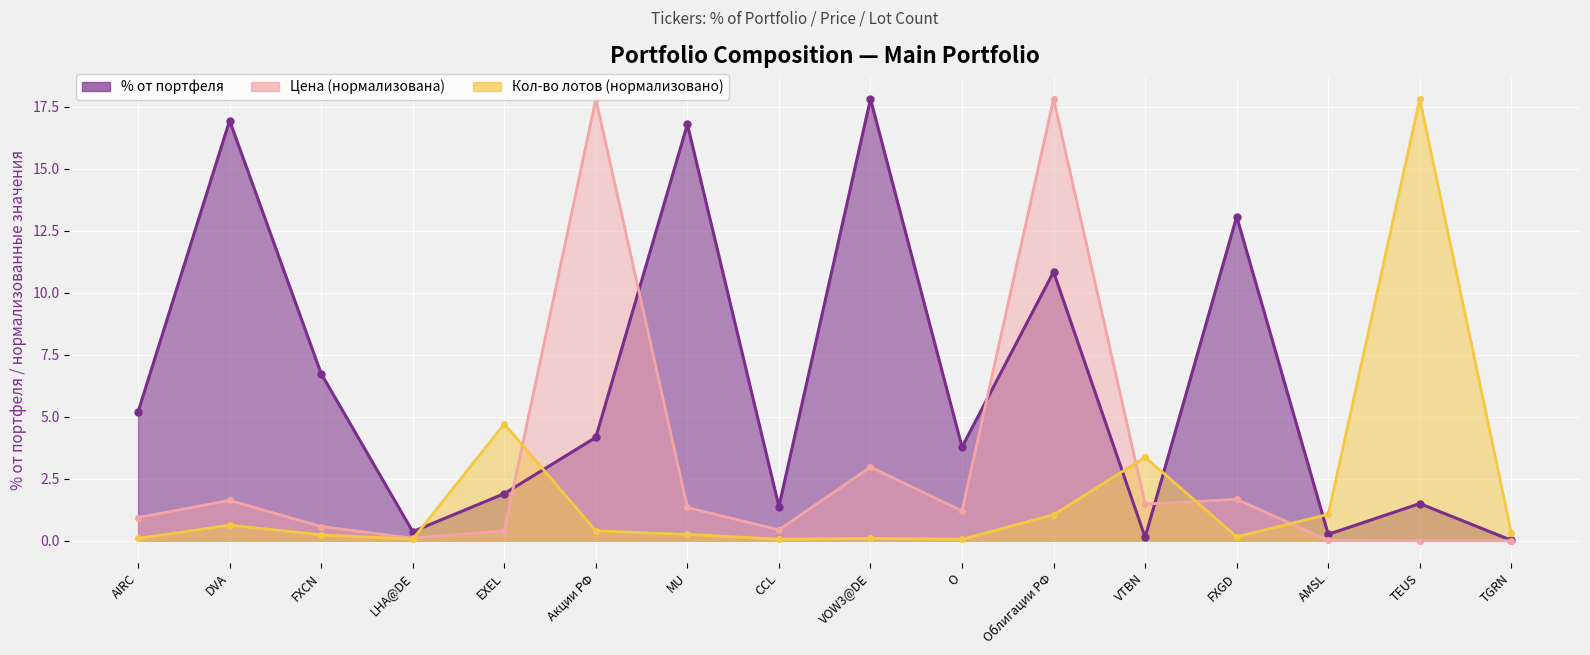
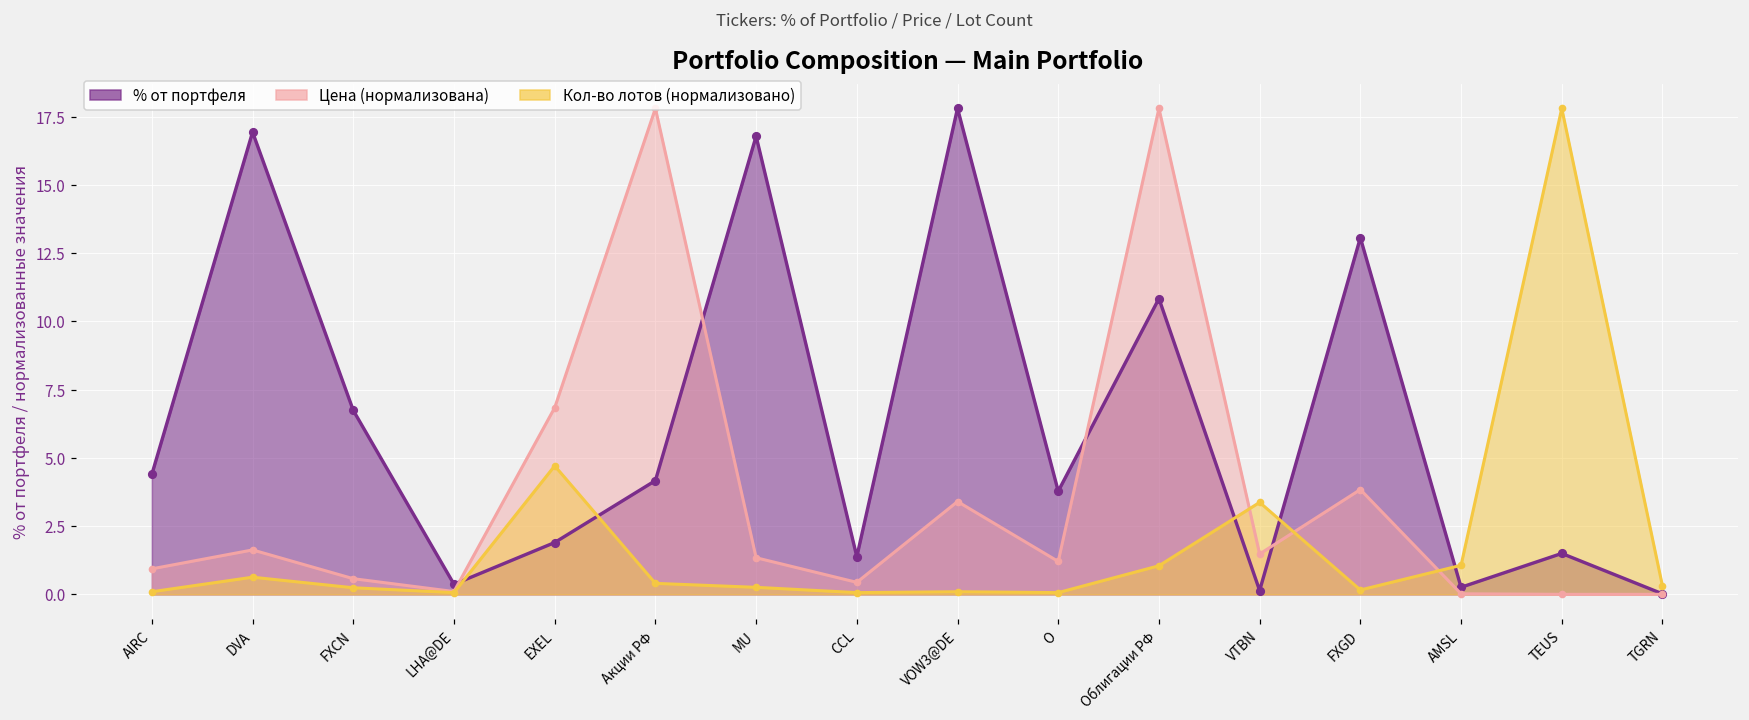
  {
    "% от портфеля": {
-     "AIRC": 5.2,
+     "AIRC": 4.4,
      "DVA": 16.9,
      "FXCN": 6.7,
      "LHA@DE": 0.4,
      "EXEL": 1.9,
      "Акции РФ": 4.2,
      "MU": 16.8,
      "CCL": 1.4,
      "VOW3@DE": 17.8,
      "O": 3.8,
      "Облигации РФ": 10.8,
      "VTBN": 0.1,
      "FXGD": 13.1,
      "AMSL": 0.3,
      "TEUS": 1.5
    },
    "Цена (нормализована)": {
      "AIRC": 0.9,
      "DVA": 1.6,
      "FXCN": 0.6,
-     "EXEL": 0.4,
+     "EXEL": 6.8,
      "MU": 1.3,
      "CCL": 0.4,
-     "VOW3@DE": 3.0,
+     "VOW3@DE": 3.4,
      "O": 1.2,
      "Облигации РФ": 17.8,
      "VTBN": 1.5,
-     "FXGD": 1.7,
+     "FXGD": 3.8,
      "AMSL": 0.0,
      "TEUS": 0.0
    },
    "Кол-во лотов (нормализовано)": {
      "AIRC": 0.1,
      "DVA": 0.6,
      "FXCN": 0.2,
      "EXEL": 4.7,
      "Акции РФ": 0.4,
      "MU": 0.3,
      "CCL": 0.1,
      "VOW3@DE": 0.1,
      "O": 0.1,
      "Облигации РФ": 1.0,
      "VTBN": 3.4,
      "FXGD": 0.2,
      "AMSL": 1.1,
      "TEUS": 17.8,
      "TGRN": 0.3
    }
  }
